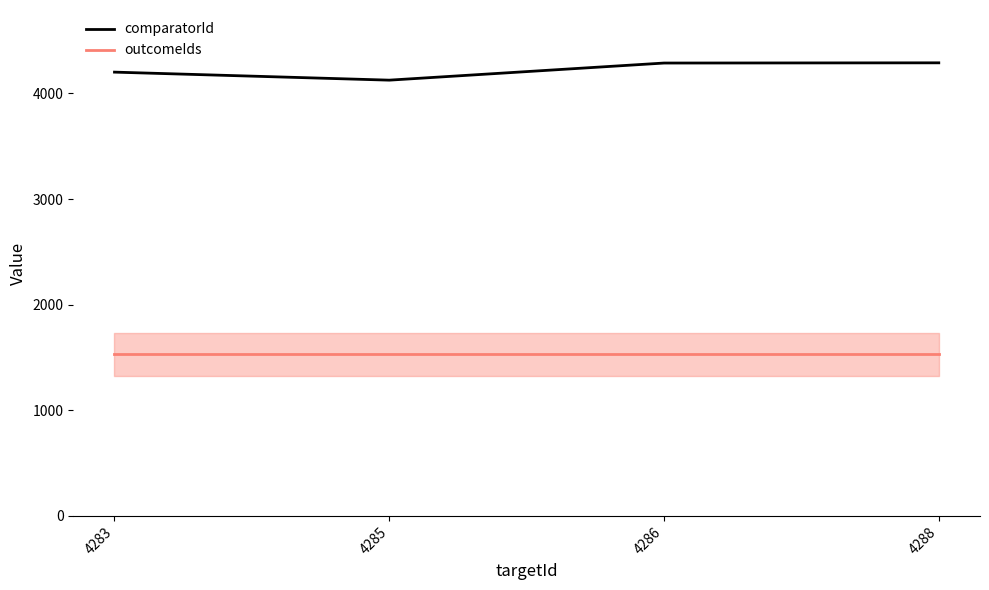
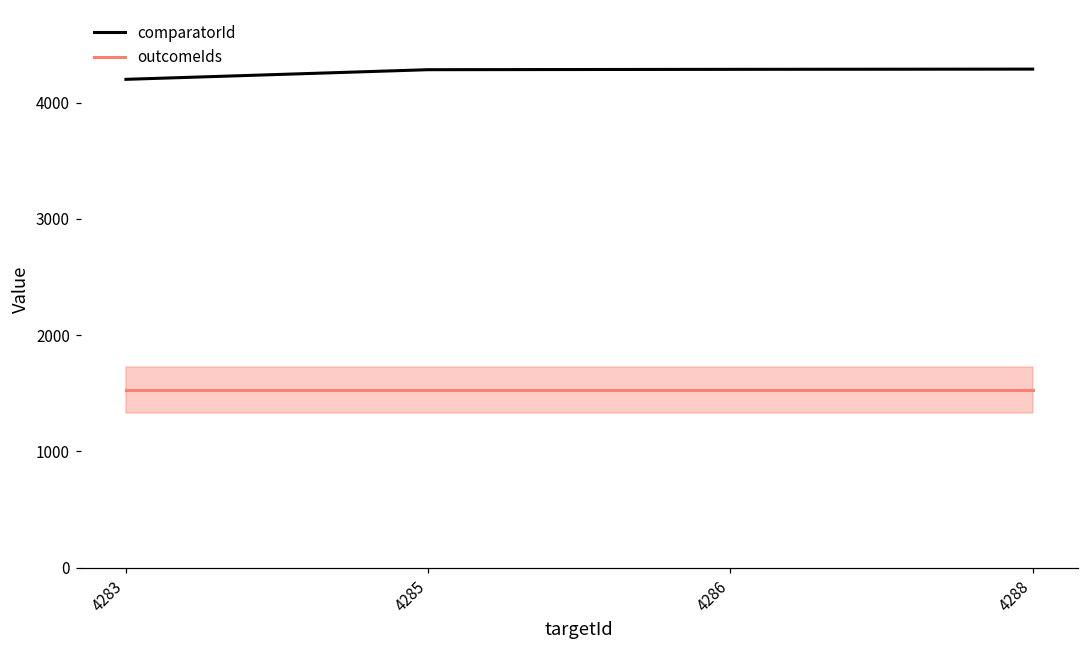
  {
    "comparatorId": {
      "4283": 4200,
-     "4285": 4130,
+     "4285": 4280,
      "4286": 4290,
      "4288": 4290
    }
  }
